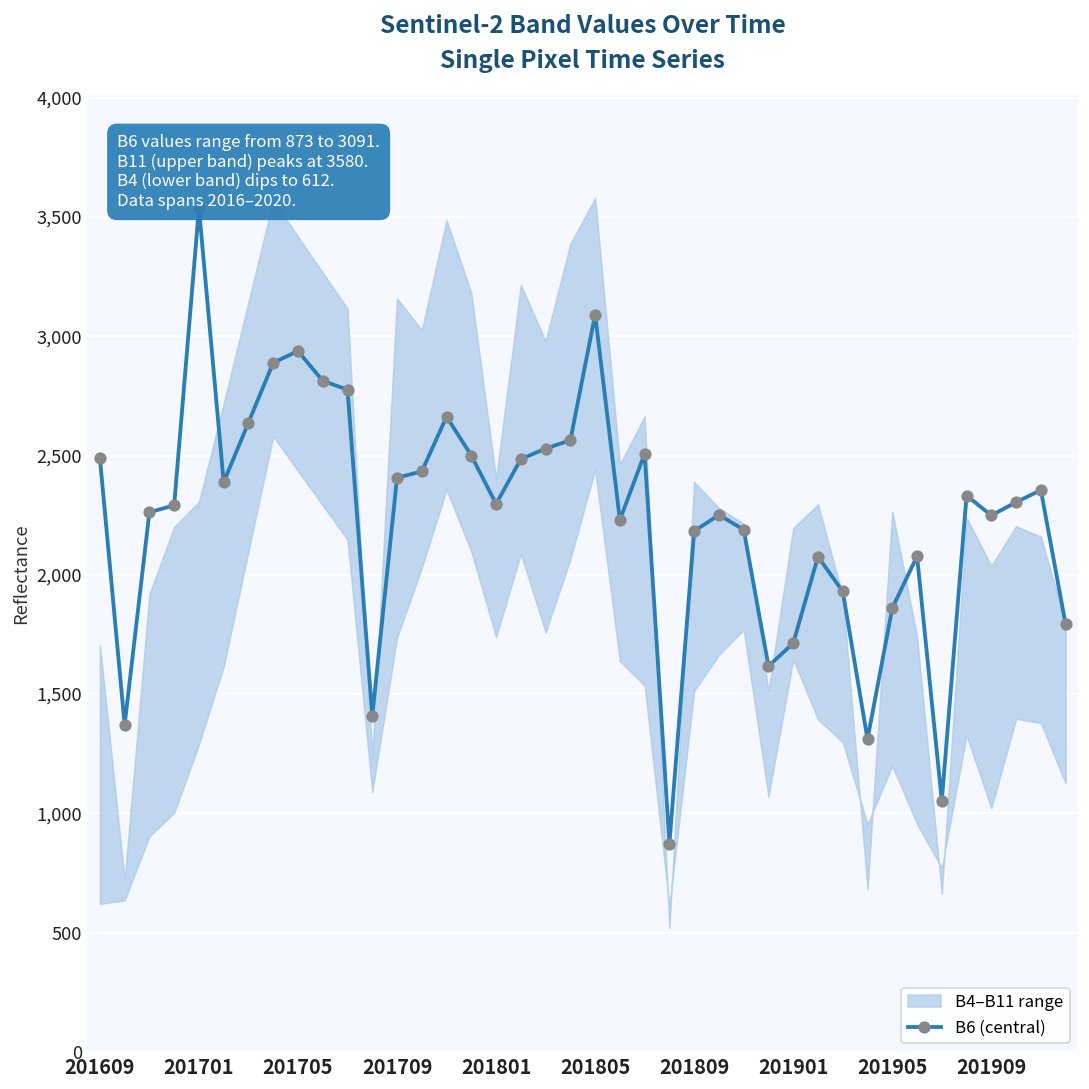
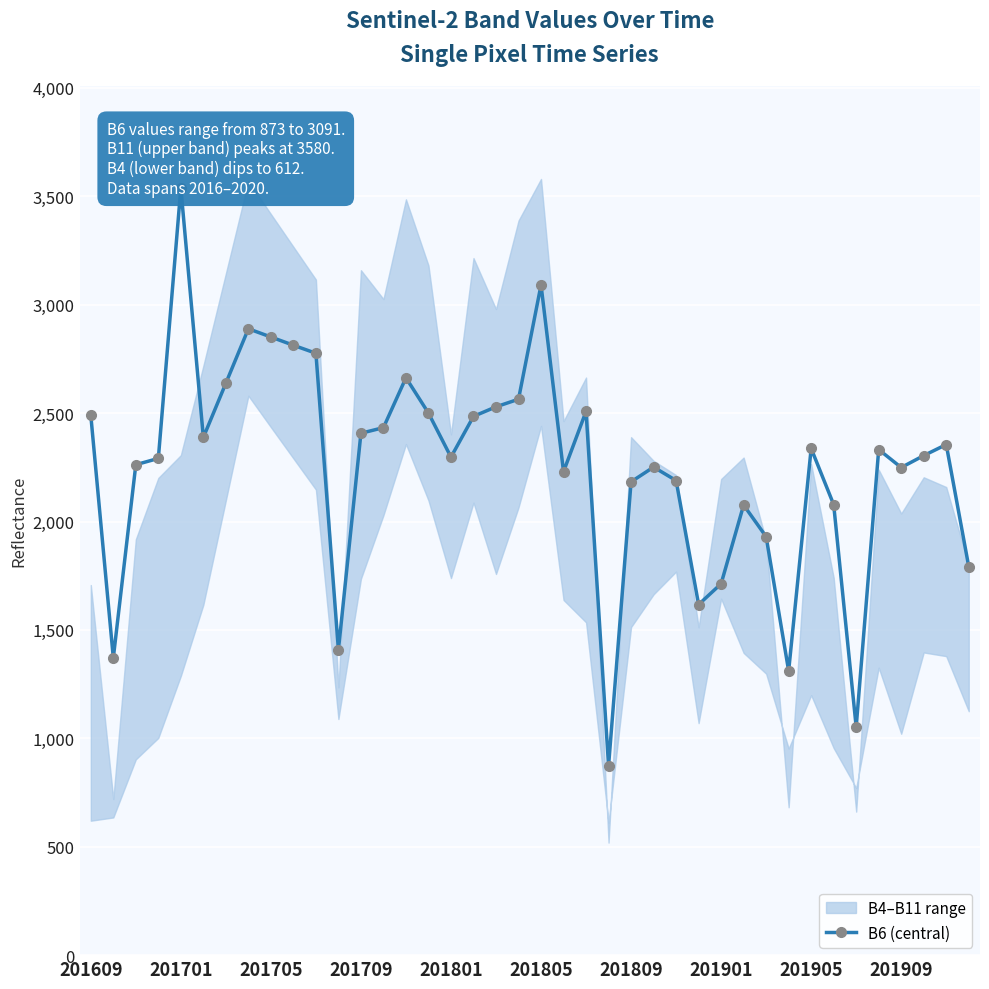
  {
    "B6 (central)": {
      "201609": "2,490",
-     "201705": "2,940",
+     "201705": "2,850",
      "201709": "2,410",
      "201801": "2,300",
      "201805": "3,090",
      "201809": "2,180",
      "201901": "1,710",
-     "201905": "1,860",
+     "201905": "2,340",
      "201909": "2,250"
    }
  }
